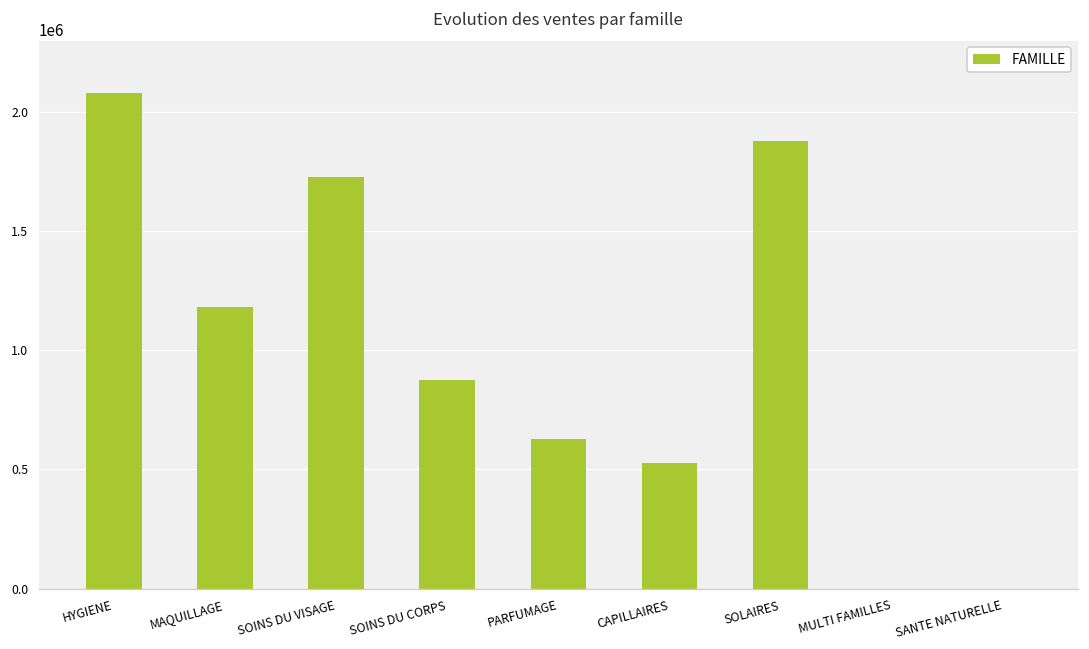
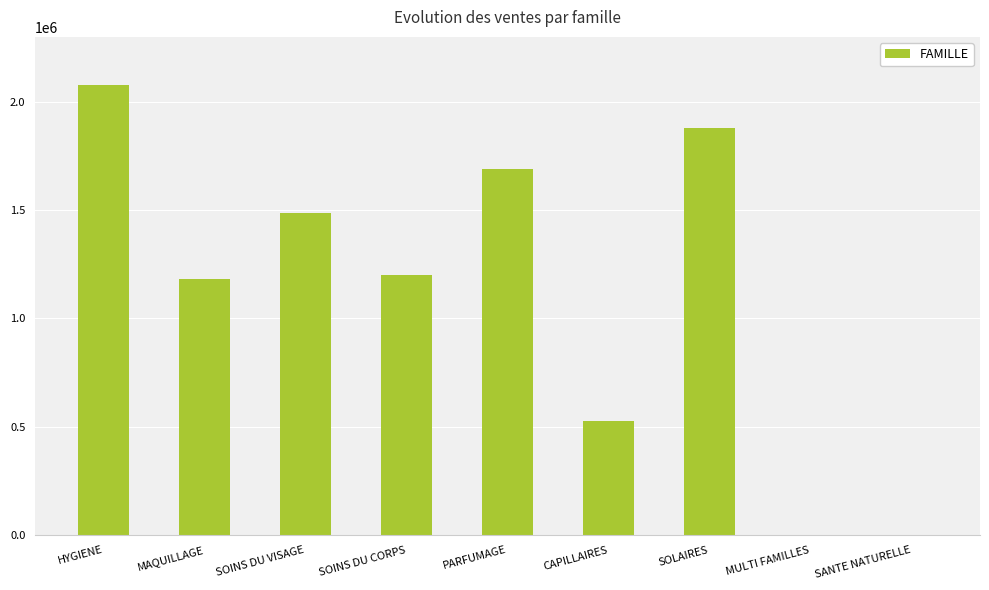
  {
    "HYGIENE": 2080000,
    "MAQUILLAGE": 1180000,
-   "SOINS DU VISAGE": 1730000,
-   "SOINS DU CORPS": 870000,
-   "PARFUMAGE": 630000,
+   "SOINS DU VISAGE": 1490000,
+   "SOINS DU CORPS": 1200000,
+   "PARFUMAGE": 1690000,
    "CAPILLAIRES": 530000,
    "SOLAIRES": 1880000
  }
